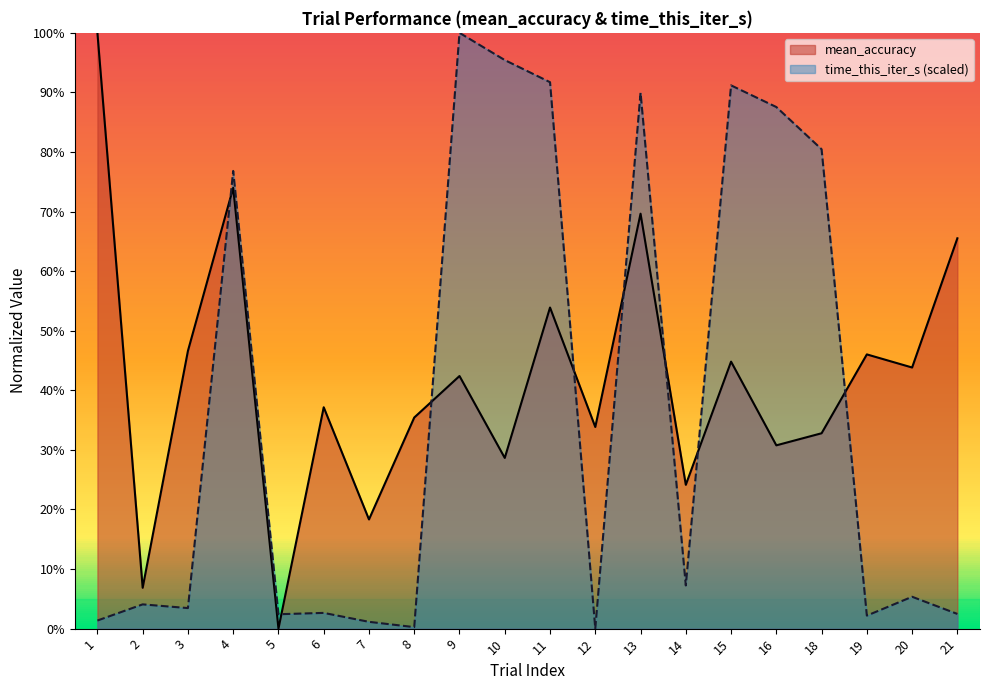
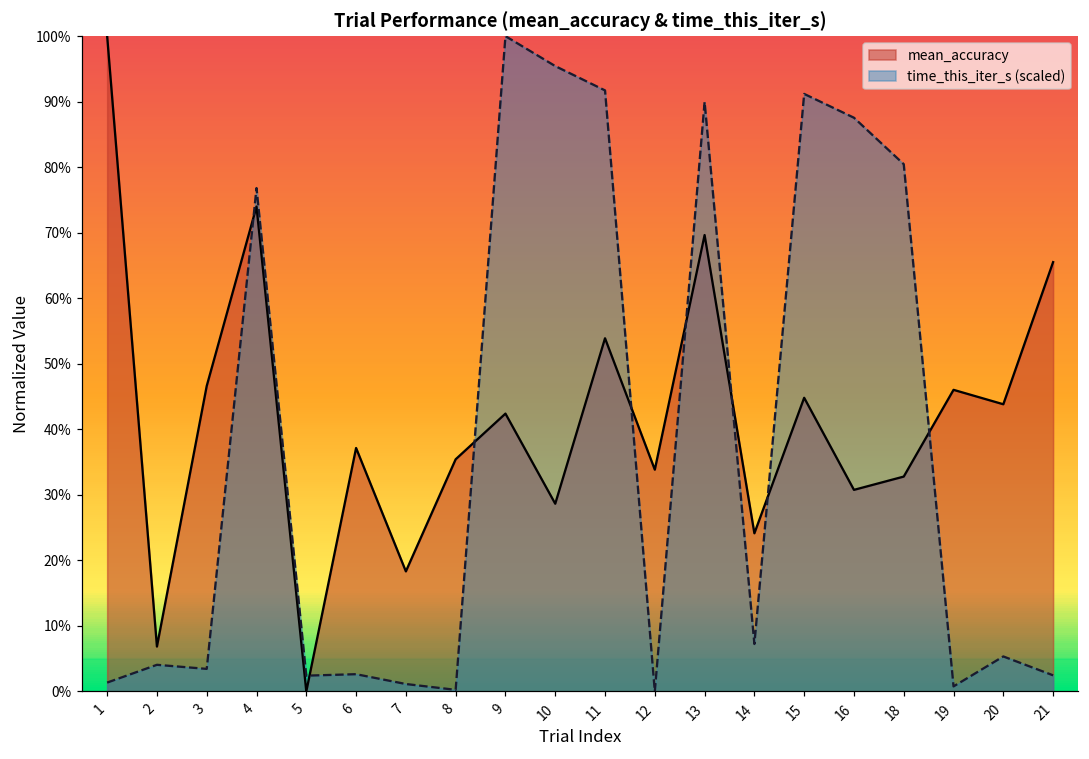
  {
    "mean_accuracy": {
      "1": "100%",
      "2": "7%",
      "3": "47%",
      "4": "74%",
      "5": "0%",
      "6": "37%",
      "7": "18%",
      "8": "35%",
      "9": "42%",
      "10": "29%",
      "11": "54%",
      "12": "34%",
      "13": "70%",
      "14": "24%",
      "15": "45%",
      "16": "31%",
      "18": "33%",
      "19": "46%",
      "20": "44%",
      "21": "66%"
    },
    "time_this_iter_s (scaled)": {
      "1": "1%",
      "2": "4%",
      "3": "3%",
      "4": "77%",
      "5": "2%",
      "6": "3%",
      "7": "1%",
      "8": "0%",
      "9": "100%",
      "10": "95%",
      "11": "92%",
      "12": "0%",
      "13": "90%",
      "14": "7%",
      "15": "91%",
      "16": "88%",
      "18": "80%",
-     "19": "2%",
+     "19": "1%",
      "20": "5%",
      "21": "2%"
    }
  }
